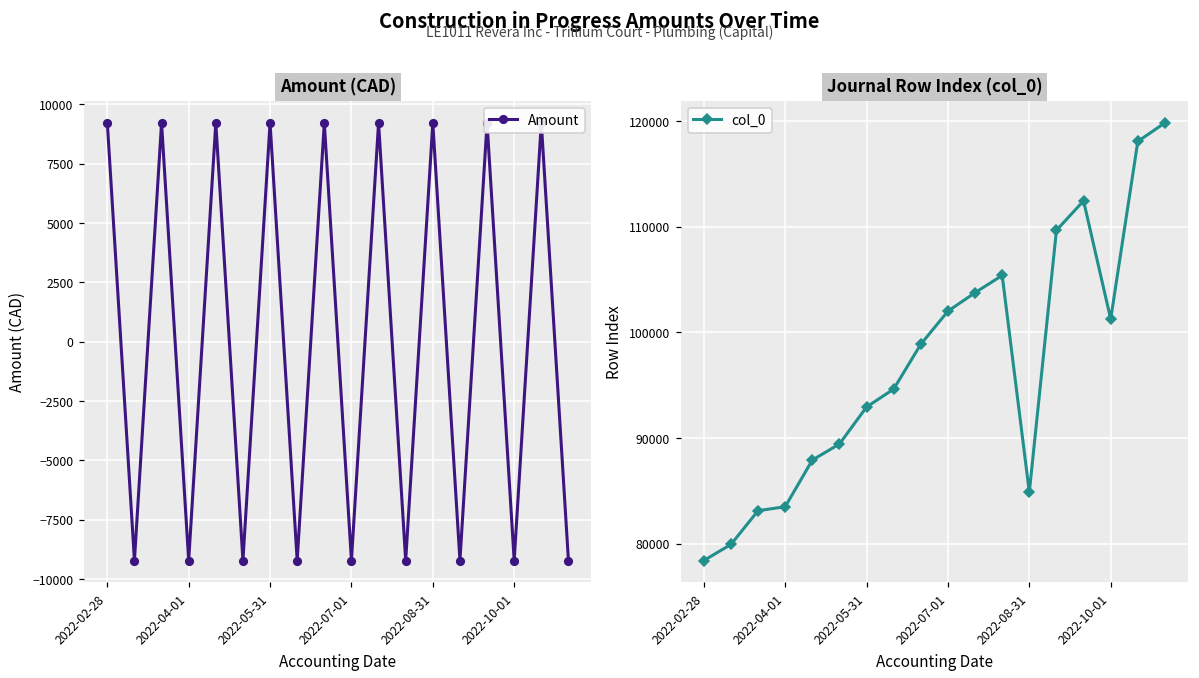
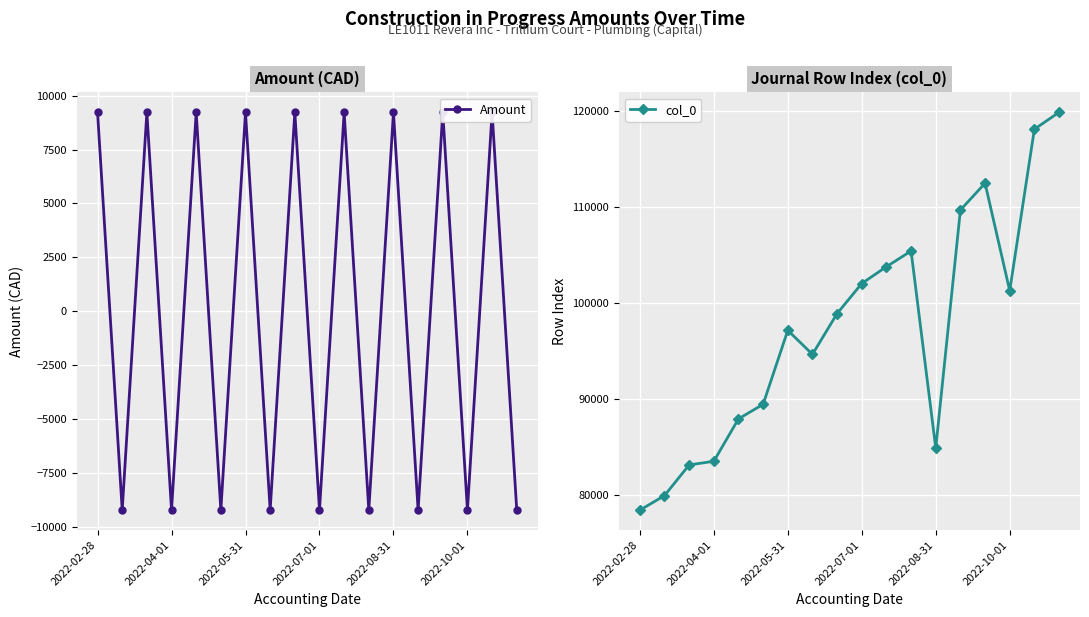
  {
    "Amount (CAD)": {
      "2022-02-28": 9200,
      "2022-04-01": -9200,
      "2022-05-31": 9200,
      "2022-07-01": -9200,
      "2022-08-31": 9200,
      "2022-10-01": -9200
    },
    "Journal Row Index (col_0)": {
      "2022-02-28": 78000,
      "2022-04-01": 83000,
-     "2022-05-31": 93000,
+     "2022-05-31": 97000,
      "2022-07-01": 102000,
      "2022-08-31": 85000,
      "2022-10-01": 101000
    }
  }
